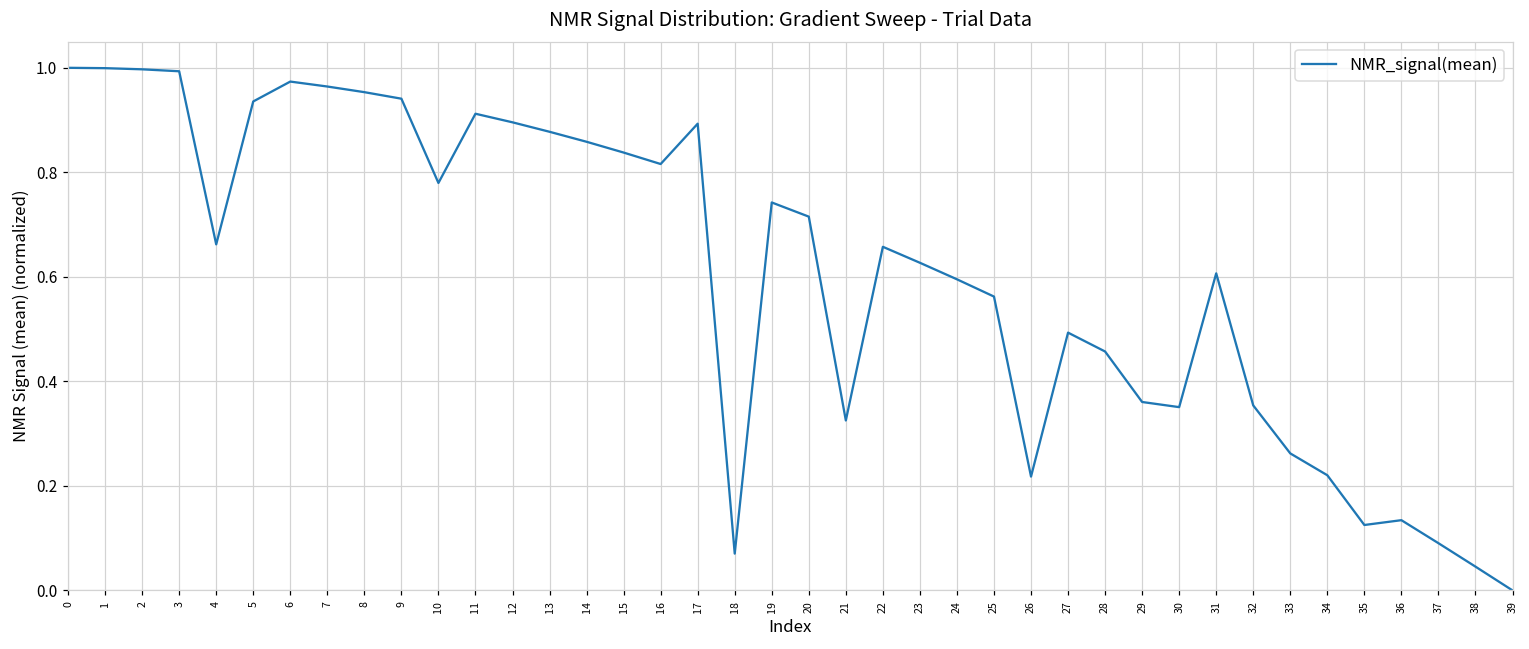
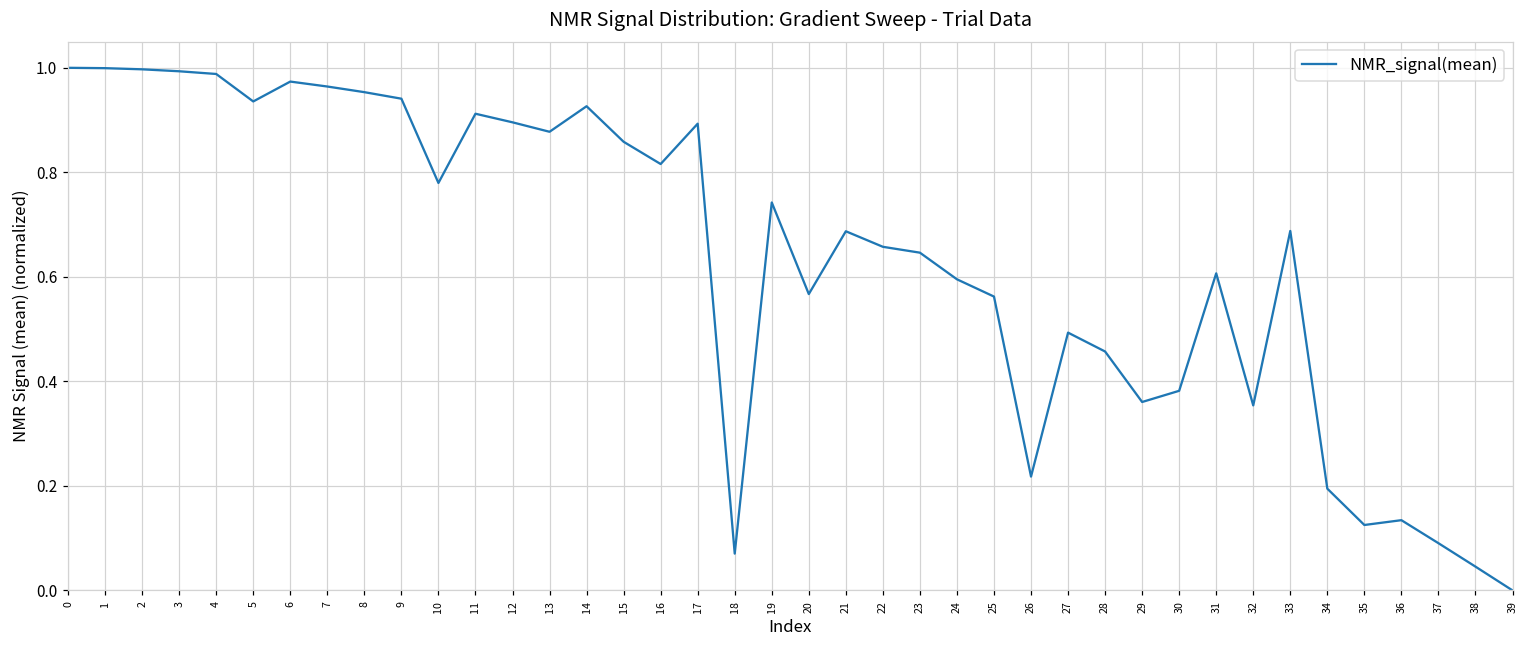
  {
    "0": 1.00,
    "1": 1.00,
    "2": 1.00,
    "3": 0.99,
-   "4": 0.66,
+   "4": 0.99,
    "5": 0.94,
    "6": 0.97,
    "7": 0.96,
    "8": 0.95,
    "9": 0.94,
    "10": 0.78,
    "11": 0.91,
    "12": 0.90,
    "13": 0.88,
-   "14": 0.86,
-   "15": 0.84,
+   "14": 0.93,
+   "15": 0.86,
    "16": 0.82,
    "17": 0.89,
    "18": 0.07,
    "19": 0.74,
-   "20": 0.72,
-   "21": 0.33,
+   "20": 0.57,
+   "21": 0.69,
    "22": 0.66,
-   "23": 0.63,
+   "23": 0.65,
    "24": 0.60,
    "25": 0.56,
    "26": 0.22,
    "27": 0.49,
    "28": 0.46,
    "29": 0.36,
-   "30": 0.35,
+   "30": 0.38,
    "31": 0.61,
    "32": 0.35,
-   "33": 0.26,
-   "34": 0.22,
+   "33": 0.69,
+   "34": 0.19,
    "35": 0.13,
    "36": 0.13,
    "37": 0.09,
    "38": 0.05,
    "39": 0.00
  }
